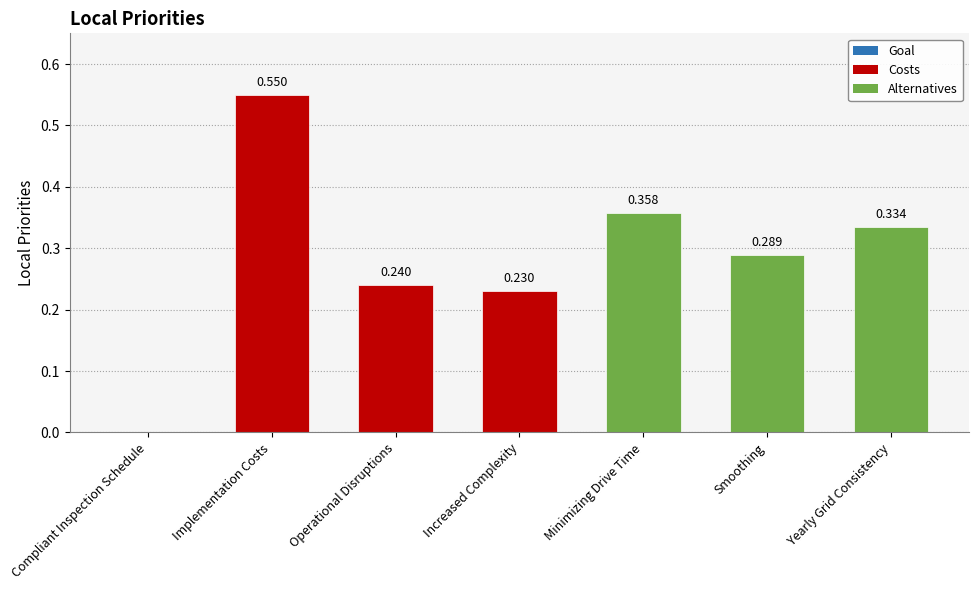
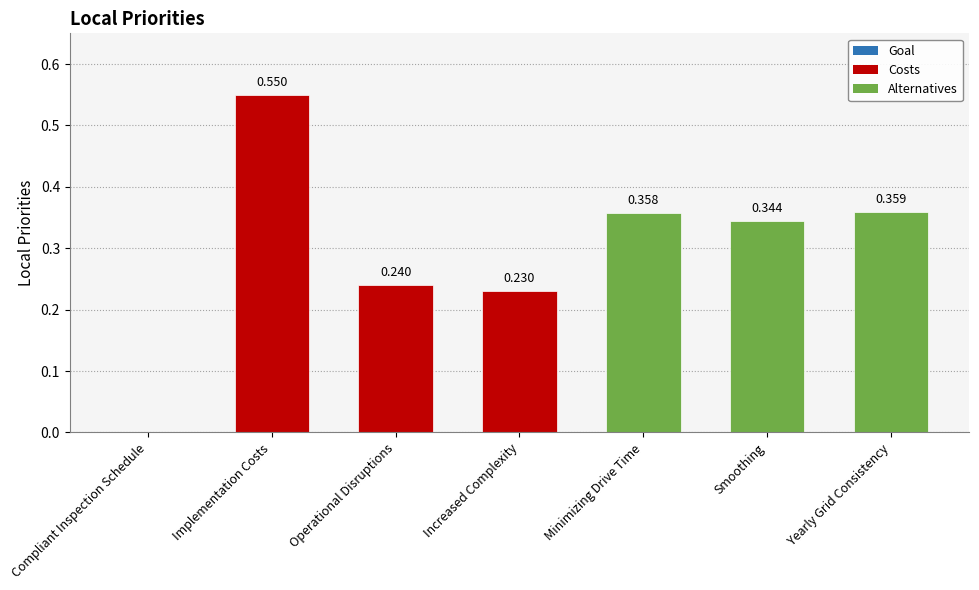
  {
    "Implementation Costs": 0.550,
    "Operational Disruptions": 0.240,
    "Increased Complexity": 0.230,
    "Minimizing Drive Time": 0.358,
-   "Smoothing": 0.289,
-   "Yearly Grid Consistency": 0.334
+   "Smoothing": 0.344,
+   "Yearly Grid Consistency": 0.359
  }
